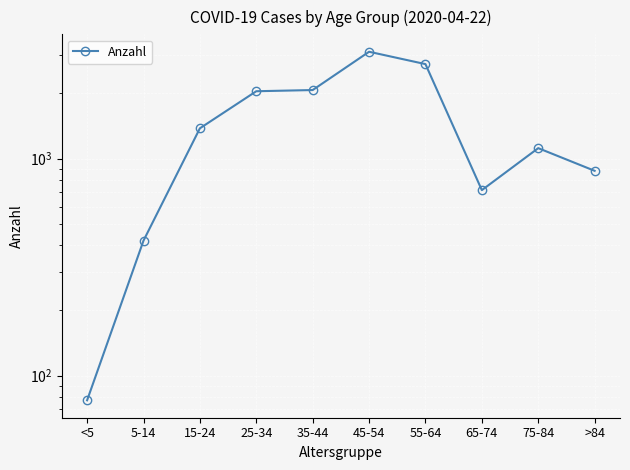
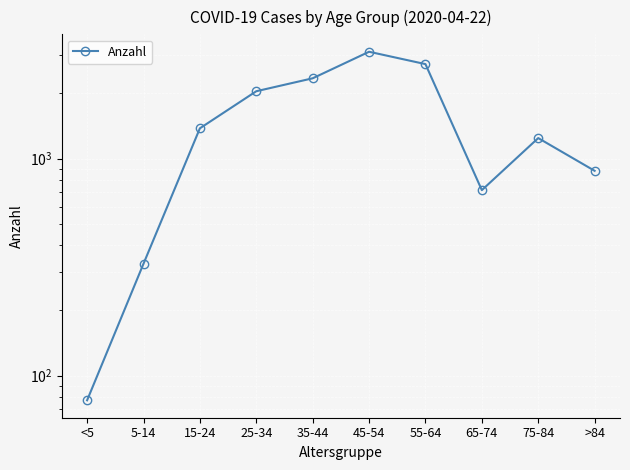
  {
    "<5": 77,
-   "5-14": 420,
+   "5-14": 330,
    "15-24": 1400,
    "25-34": 2000,
-   "35-44": 2100,
+   "35-44": 2300,
    "45-54": 3100,
    "55-64": 2700,
    "65-74": 720,
-   "75-84": 1100,
+   "75-84": 1200,
    ">84": 880
  }
